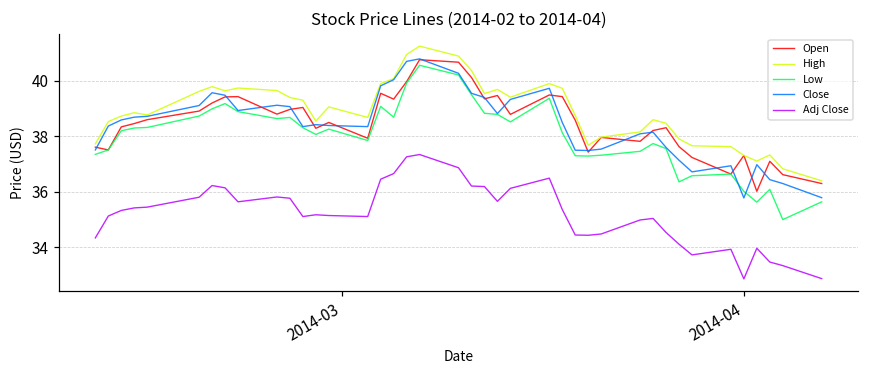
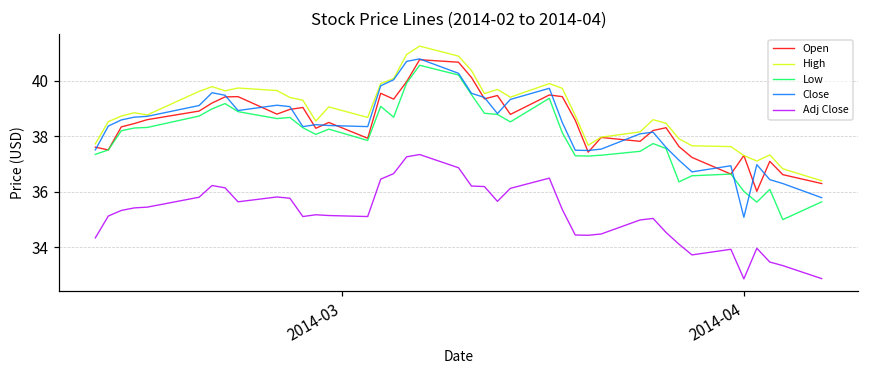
  {
    "Low": {
      "2014-04": 36.0
    },
    "Close": {
-     "2014-04": 35.8
+     "2014-04": 35.1
    },
    "Adj Close": {
      "2014-04": 32.9
    }
  }
